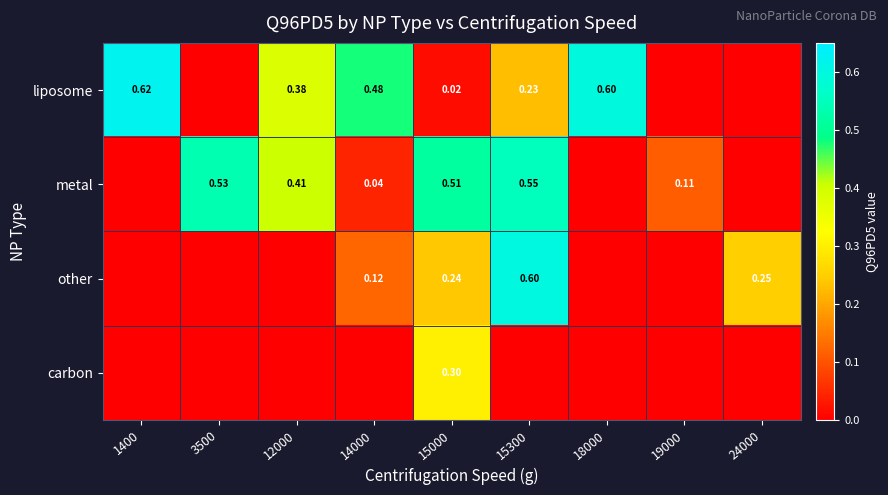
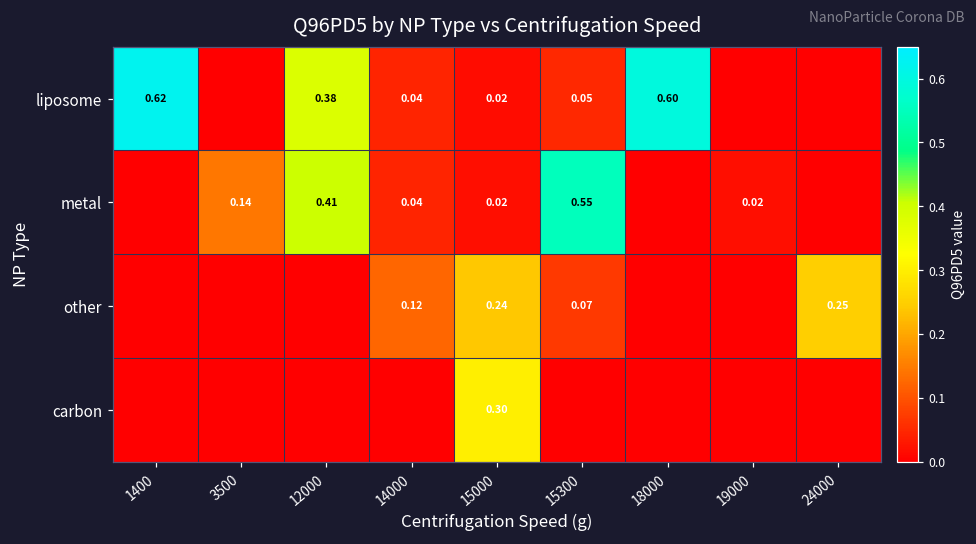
  {
    "liposome": {
      "1400": 0.62,
      "12000": 0.38,
-     "14000": 0.48,
+     "14000": 0.04,
      "15000": 0.02,
-     "15300": 0.23,
+     "15300": 0.05,
      "18000": 0.60
    },
    "metal": {
-     "3500": 0.53,
+     "3500": 0.14,
      "12000": 0.41,
      "14000": 0.04,
-     "15000": 0.51,
+     "15000": 0.02,
      "15300": 0.55,
-     "19000": 0.11
+     "19000": 0.02
    },
    "other": {
      "14000": 0.12,
      "15000": 0.24,
-     "15300": 0.60,
+     "15300": 0.07,
      "24000": 0.25
    },
    "carbon": {
      "15000": 0.30
    }
  }
